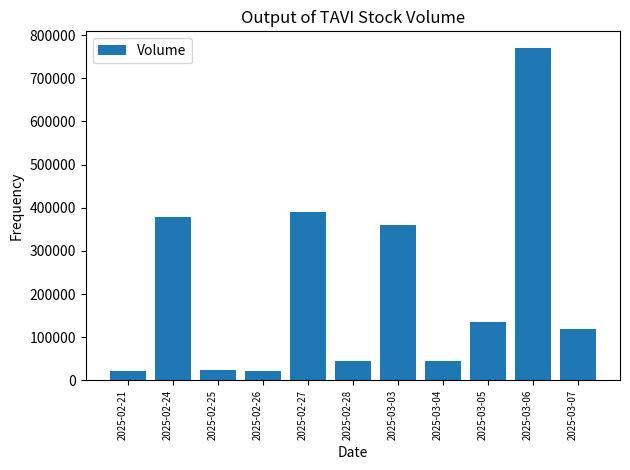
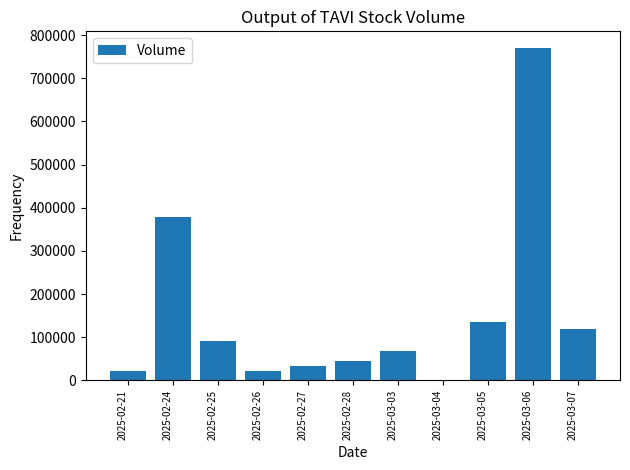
  {
    "2025-02-21": 20000,
    "2025-02-24": 380000,
-   "2025-02-25": 30000,
+   "2025-02-25": 90000,
    "2025-02-26": 20000,
-   "2025-02-27": 390000,
+   "2025-02-27": 30000,
    "2025-02-28": 40000,
-   "2025-03-03": 360000,
-   "2025-03-04": 40000,
+   "2025-03-03": 70000,
+   "2025-03-04": 0,
    "2025-03-05": 140000,
    "2025-03-06": 770000,
    "2025-03-07": 120000
  }
